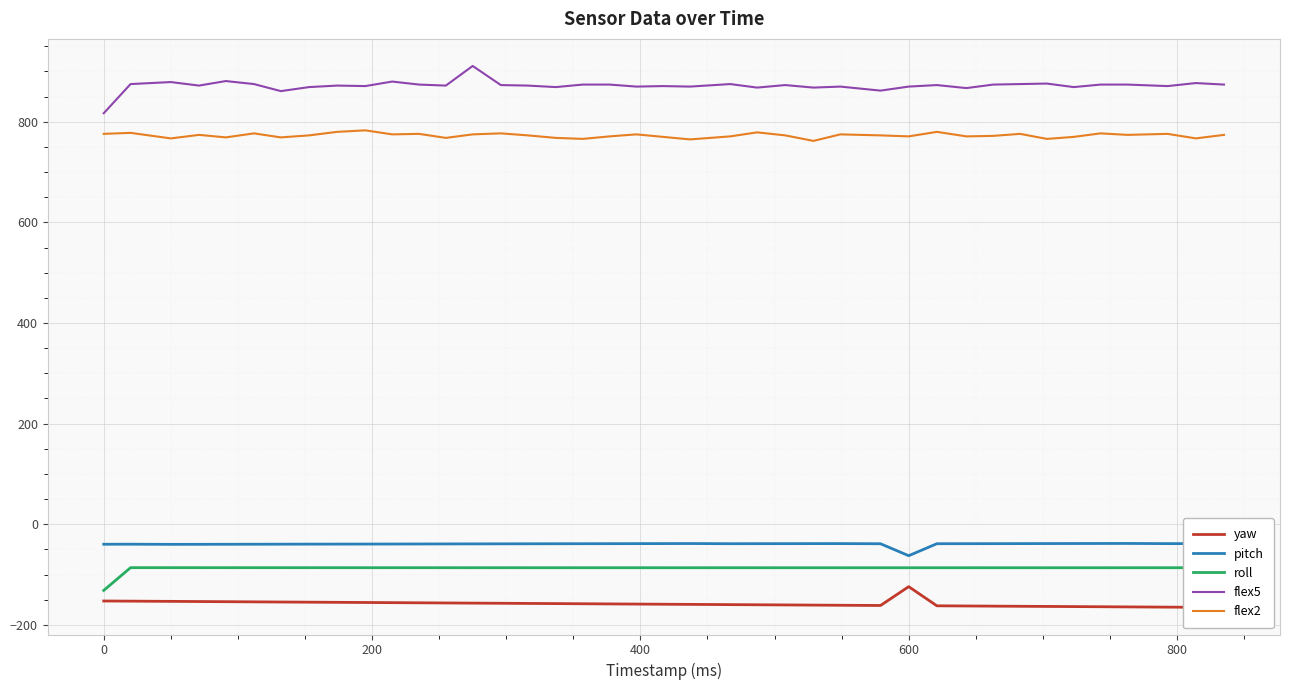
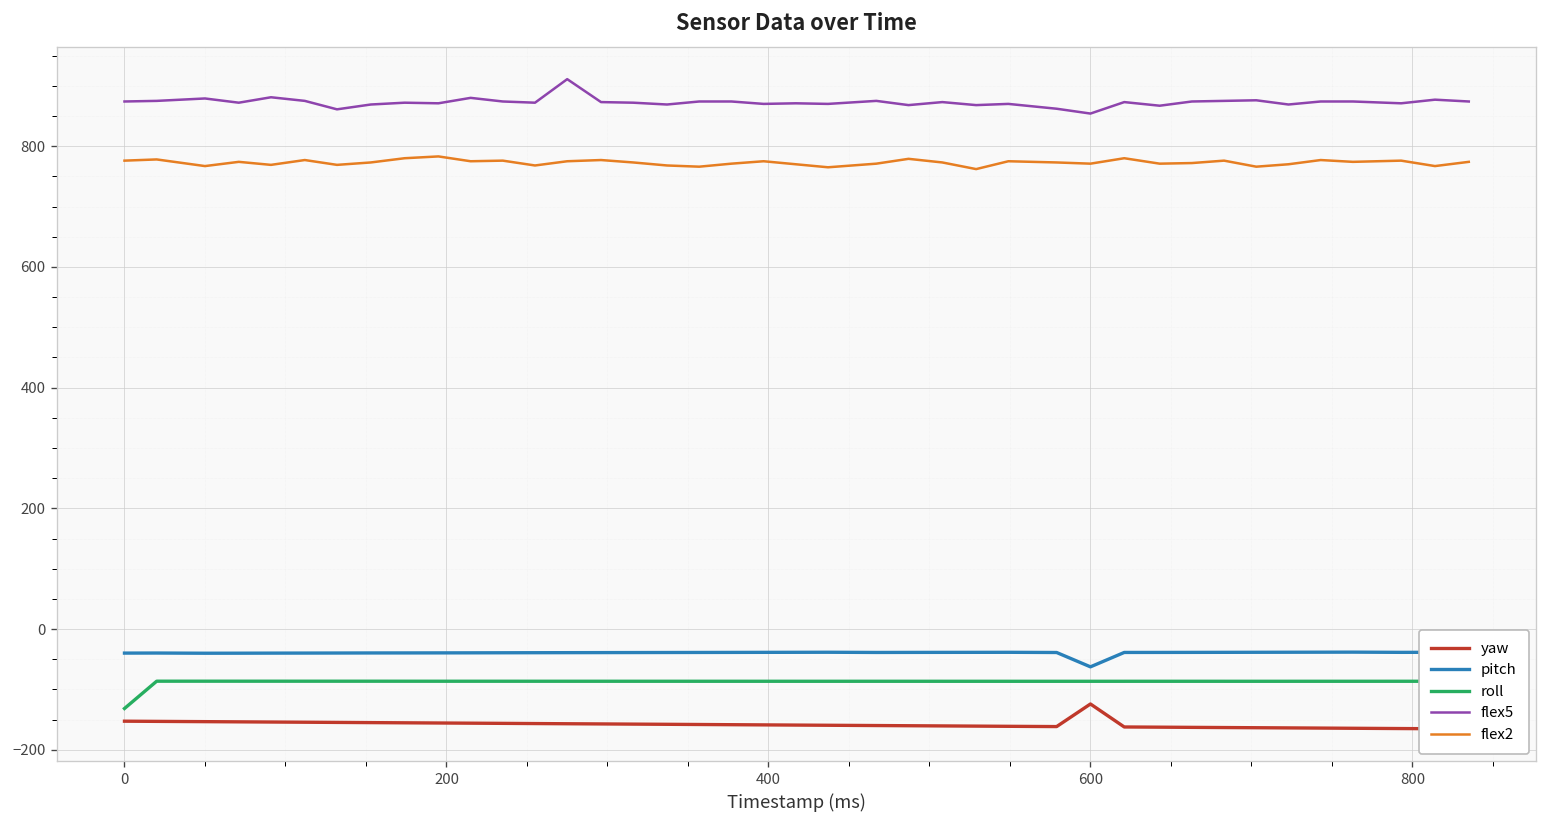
  {
    "yaw": {
      "0": -150,
      "600": -120
    },
    "pitch": {
      "0": -40,
      "600": -60
    },
    "roll": {
      "0": -130,
      "600": -90
    },
    "flex5": {
-     "0": 820,
-     "600": 870
+     "0": 870,
+     "600": 850
    },
    "flex2": {
      "0": 780,
      "600": 770
    }
  }
